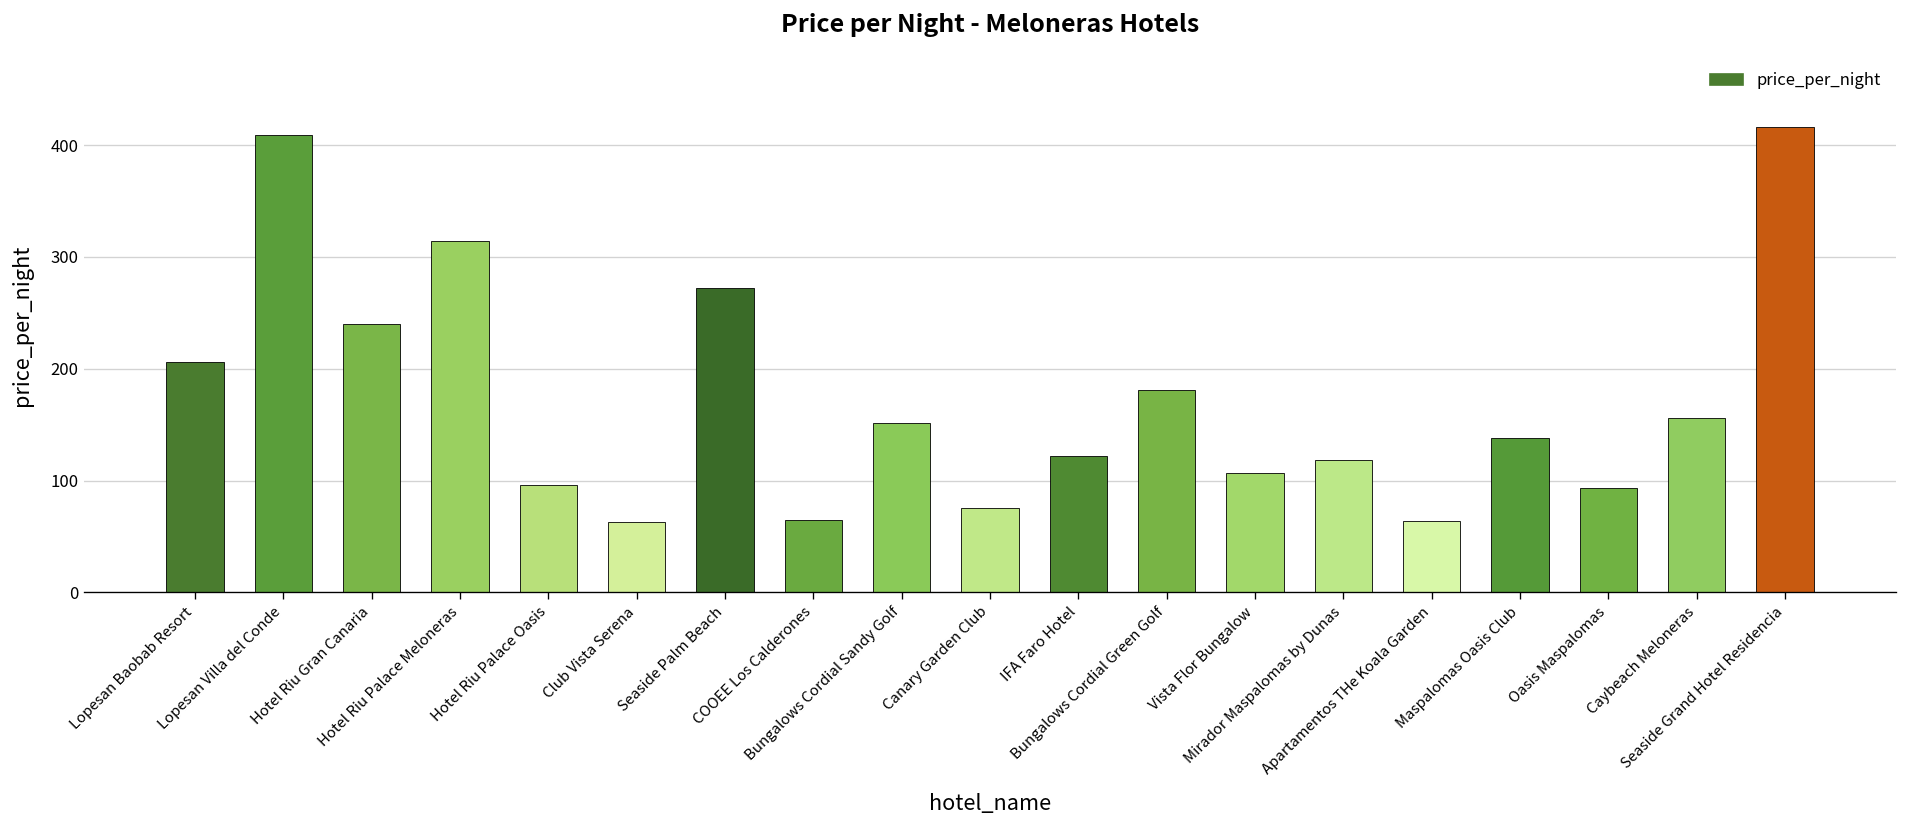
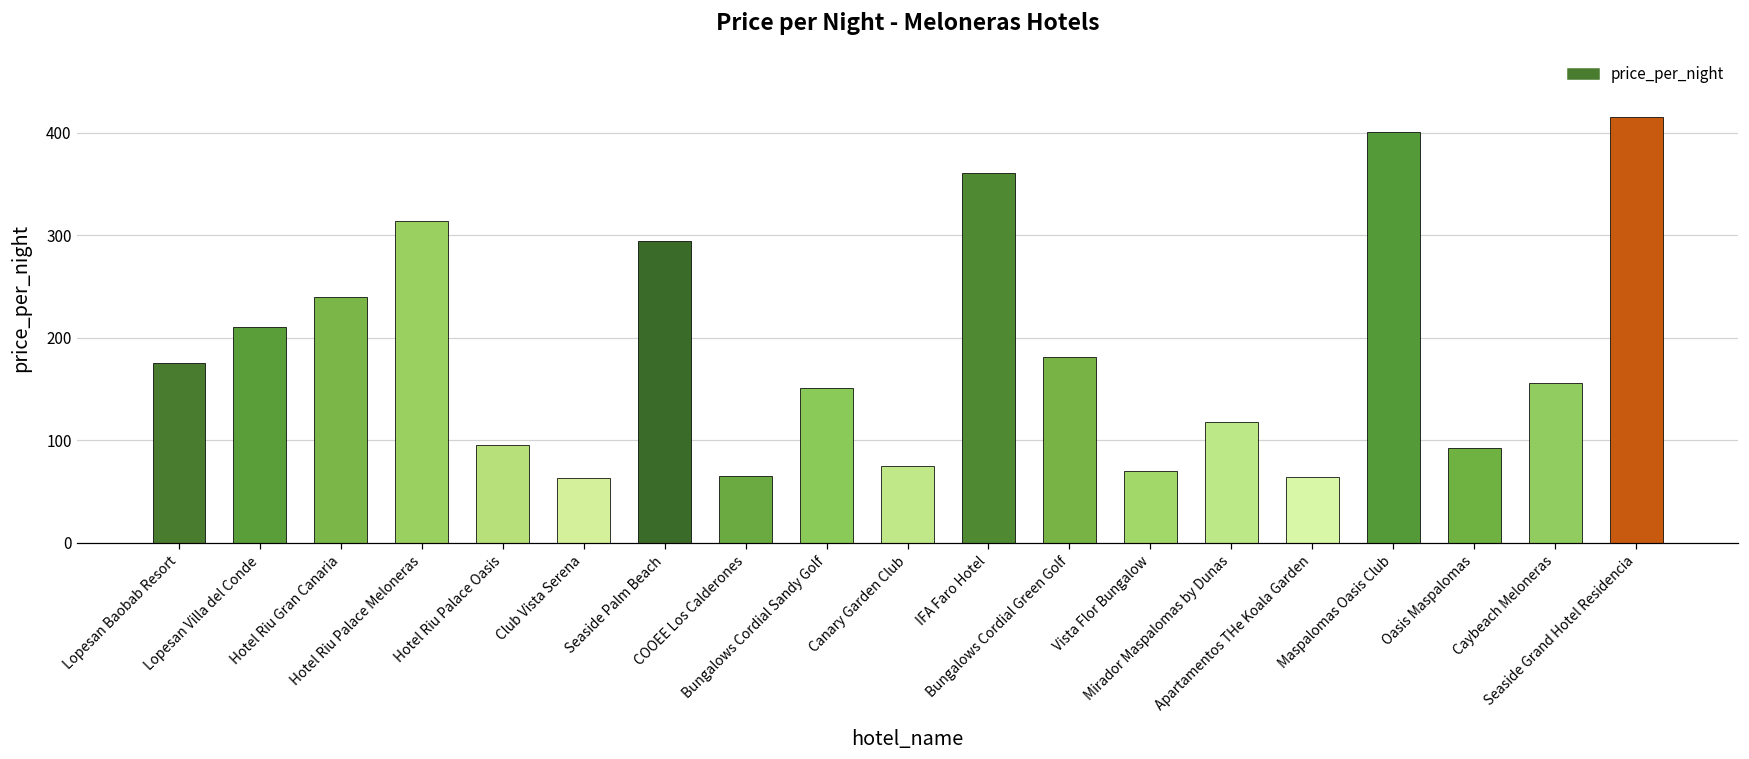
  {
-   "Lopesan Baobab Resort": 210,
-   "Lopesan Villa del Conde": 410,
+   "Lopesan Baobab Resort": 180,
+   "Lopesan Villa del Conde": 210,
    "Hotel Riu Gran Canaria": 240,
    "Hotel Riu Palace Meloneras": 310,
    "Hotel Riu Palace Oasis": 100,
    "Club Vista Serena": 60,
-   "Seaside Palm Beach": 270,
+   "Seaside Palm Beach": 300,
    "COOEE Los Calderones": 70,
    "Bungalows Cordial Sandy Golf": 150,
    "Canary Garden Club": 80,
-   "IFA Faro Hotel": 120,
+   "IFA Faro Hotel": 360,
    "Bungalows Cordial Green Golf": 180,
-   "Vista Flor Bungalow": 110,
+   "Vista Flor Bungalow": 70,
    "Mirador Maspalomas by Dunas": 120,
    "Apartamentos THe Koala Garden": 60,
-   "Maspalomas Oasis Club": 140,
+   "Maspalomas Oasis Club": 400,
    "Oasis Maspalomas": 90,
    "Caybeach Meloneras": 160,
    "Seaside Grand Hotel Residencia": 420
  }
